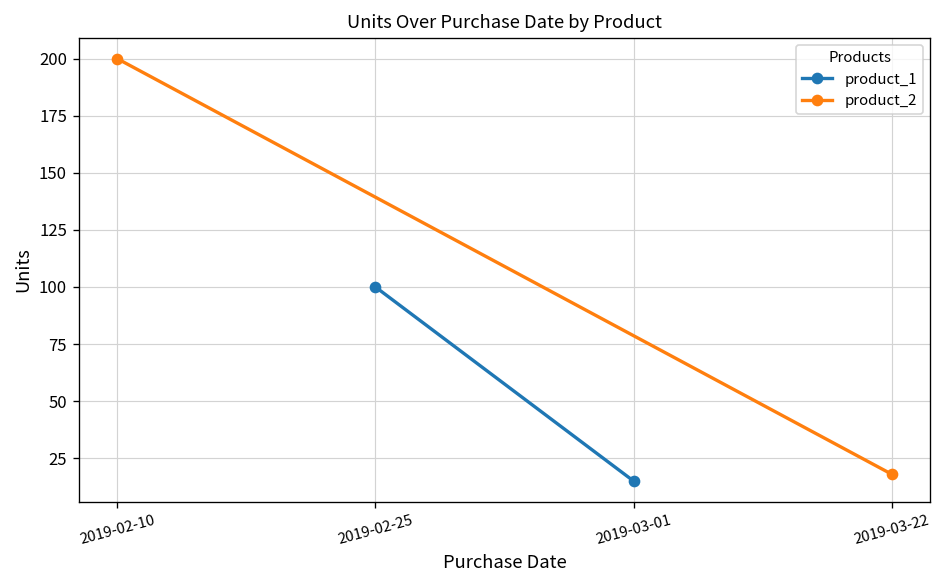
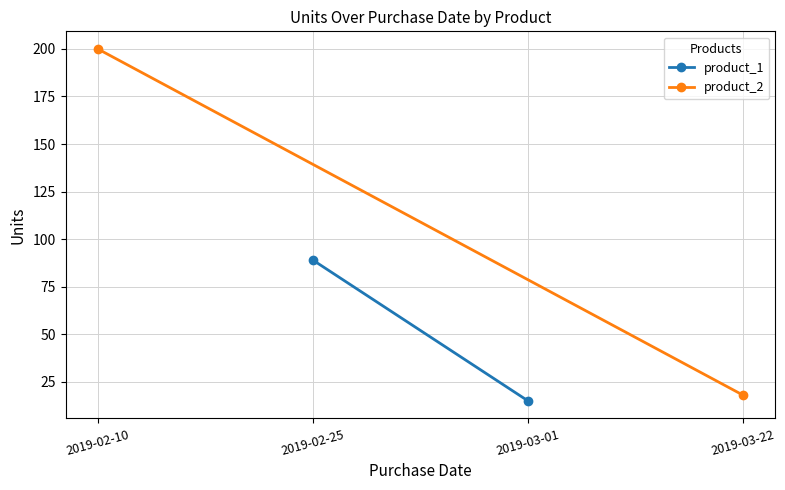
  {
    "product_1": {
-     "2019-02-25": 100,
+     "2019-02-25": 89,
      "2019-03-01": 15
    },
    "product_2": {
      "2019-02-10": 200,
      "2019-03-22": 18
    }
  }
